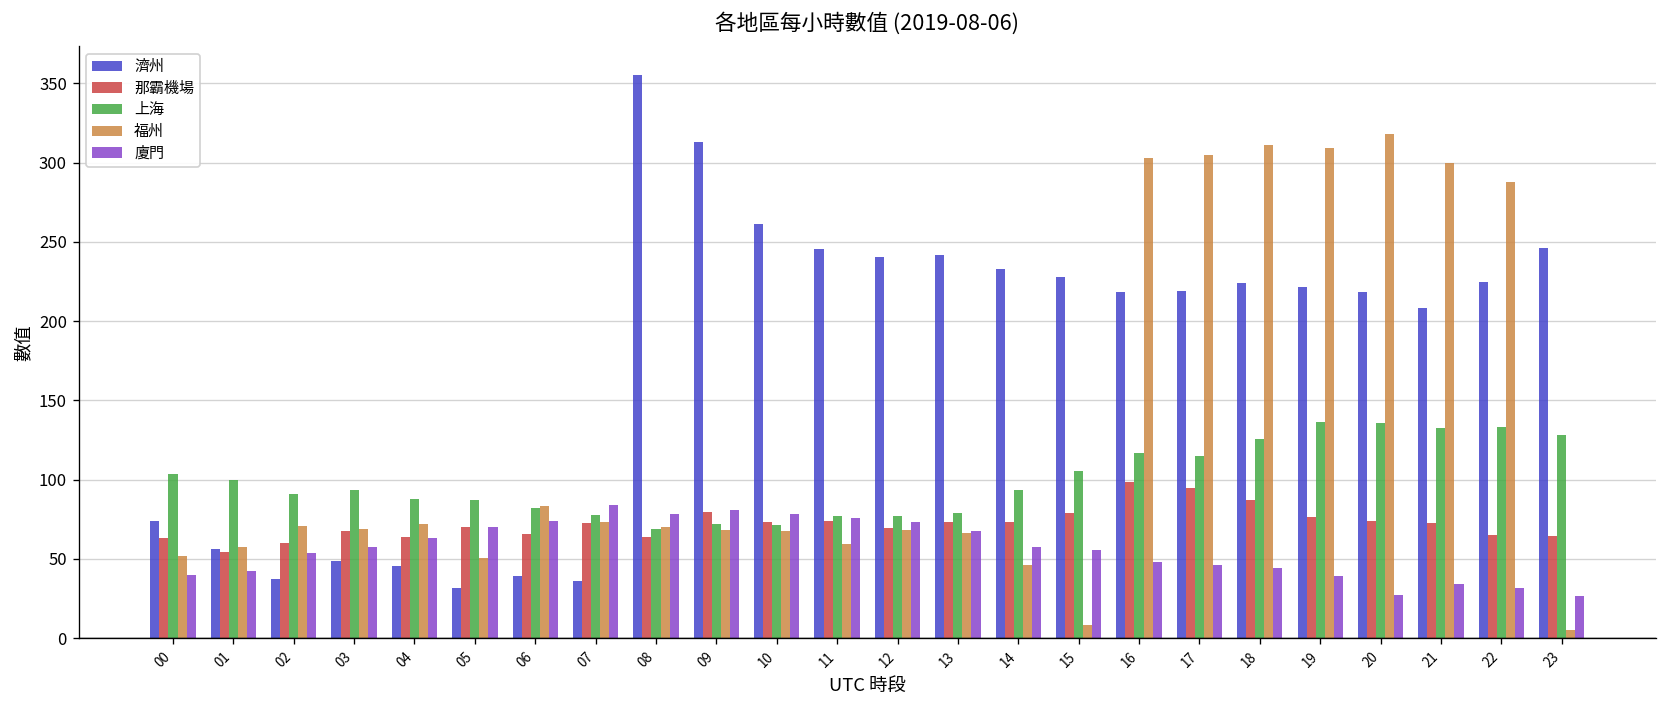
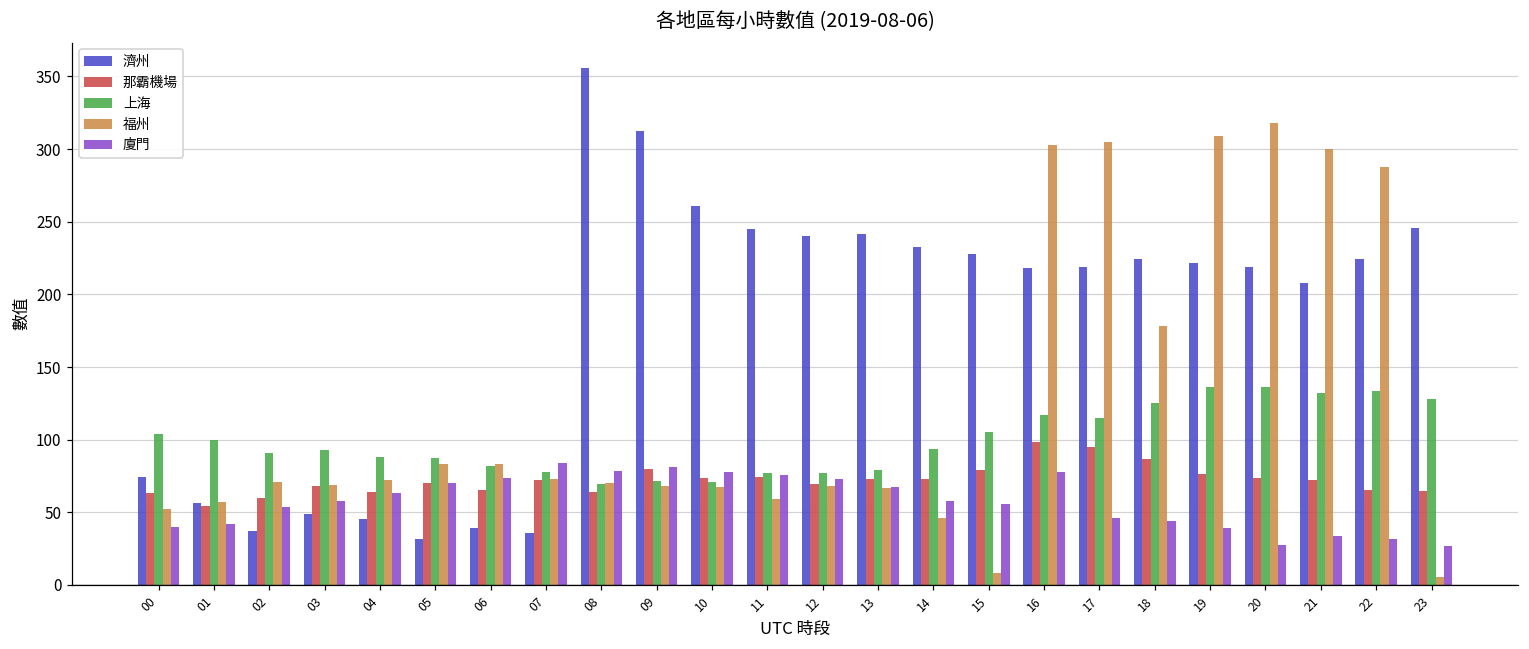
  {
    "濟州": {
      "00": 74,
      "01": 56,
      "02": 37,
      "03": 49,
      "04": 46,
      "05": 31,
      "06": 40,
      "07": 36,
      "08": 356,
      "09": 313,
      "10": 261,
      "11": 245,
      "12": 240,
      "13": 241,
      "14": 233,
      "15": 228,
      "16": 218,
      "17": 219,
      "18": 224,
      "19": 221,
      "20": 219,
      "21": 208,
      "22": 225,
      "23": 246
    },
    "那霸機場": {
      "00": 63,
      "01": 55,
      "02": 60,
      "03": 68,
      "04": 64,
      "05": 70,
      "06": 66,
      "07": 72,
      "08": 64,
      "09": 80,
      "10": 73,
      "11": 74,
      "12": 70,
      "13": 73,
      "14": 73,
      "15": 79,
      "16": 99,
      "17": 95,
      "18": 87,
      "19": 76,
      "20": 74,
      "21": 73,
      "22": 65,
      "23": 65
    },
    "上海": {
      "00": 104,
      "01": 100,
      "02": 91,
      "03": 93,
      "04": 88,
      "05": 87,
      "06": 82,
      "07": 78,
      "08": 69,
      "09": 72,
      "10": 71,
      "11": 77,
      "12": 77,
      "13": 79,
      "14": 94,
      "15": 105,
      "16": 117,
      "17": 115,
      "18": 125,
      "19": 136,
      "20": 136,
      "21": 132,
      "22": 133,
      "23": 128
    },
    "福州": {
      "00": 52,
      "01": 57,
      "02": 71,
      "03": 69,
      "04": 72,
-     "05": 51,
+     "05": 83,
      "06": 83,
      "07": 73,
      "08": 70,
      "09": 68,
      "10": 67,
      "11": 59,
      "12": 68,
      "13": 67,
      "14": 46,
      "15": 8,
      "16": 303,
      "17": 305,
-     "18": 311,
+     "18": 178,
      "19": 309,
      "20": 318,
      "21": 300,
      "22": 288,
      "23": 5
    },
    "廈門": {
      "00": 40,
      "01": 42,
      "02": 54,
      "03": 58,
      "04": 63,
      "05": 70,
      "06": 74,
      "07": 84,
      "08": 79,
      "09": 81,
      "10": 78,
      "11": 76,
      "12": 73,
      "13": 67,
      "14": 58,
      "15": 56,
-     "16": 48,
+     "16": 78,
      "17": 46,
      "18": 44,
      "19": 39,
      "20": 27,
      "21": 34,
      "22": 32,
      "23": 27
    }
  }
